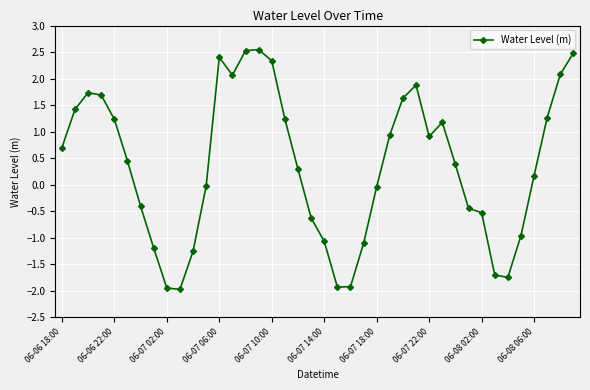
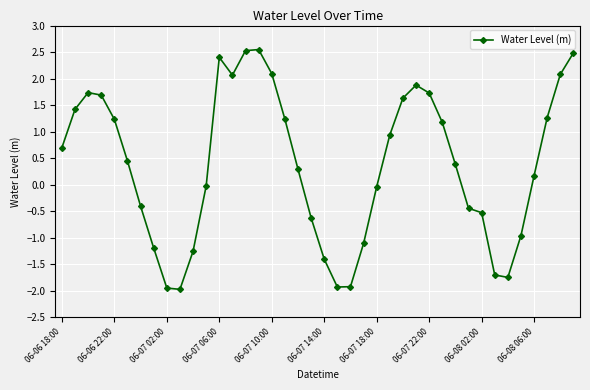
  {
    "06-06 18:00": 0.7,
    "06-06 22:00": 1.2,
    "06-07 02:00": -1.9,
    "06-07 06:00": 2.4,
-   "06-07 10:00": 2.3,
-   "06-07 14:00": -1.1,
+   "06-07 10:00": 2.1,
+   "06-07 14:00": -1.4,
    "06-07 18:00": 0.0,
-   "06-07 22:00": 0.9,
+   "06-07 22:00": 1.7,
    "06-08 02:00": -0.5,
    "06-08 06:00": 0.2
  }
